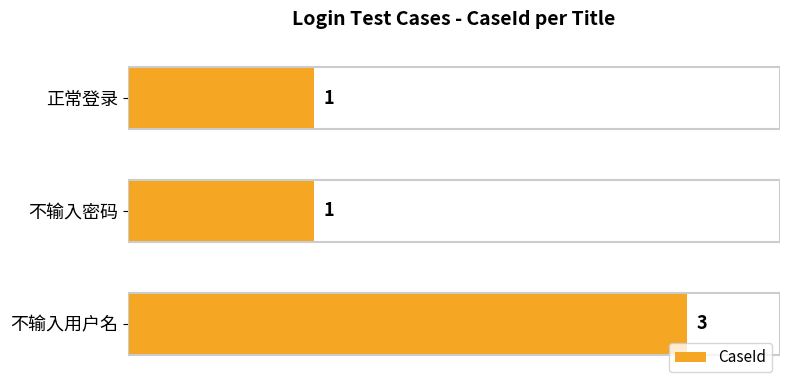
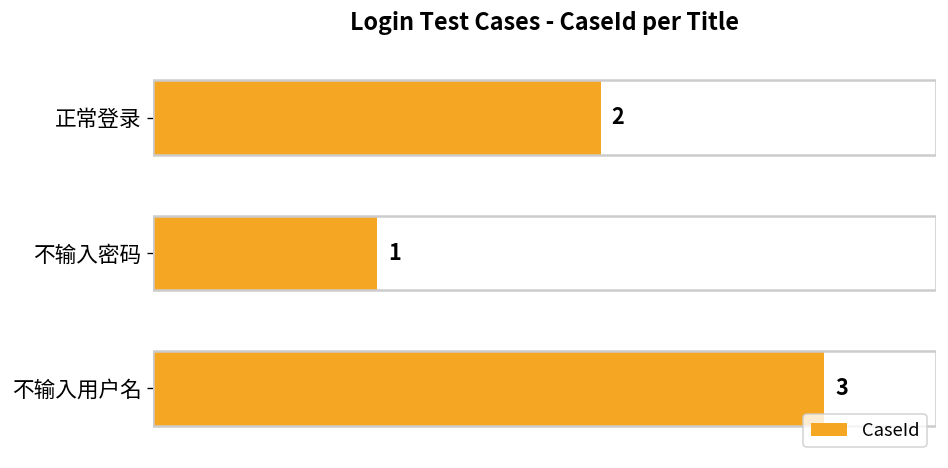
  {
-   "正常登录": 1,
+   "正常登录": 2,
    "不输入密码": 1,
    "不输入用户名": 3
  }
